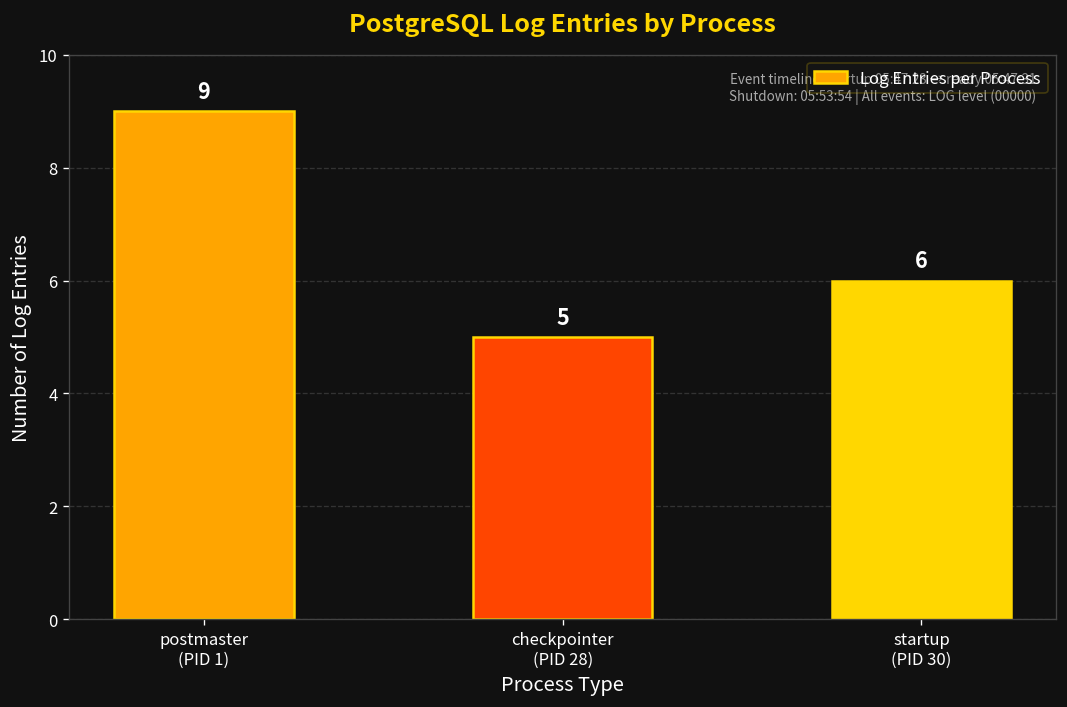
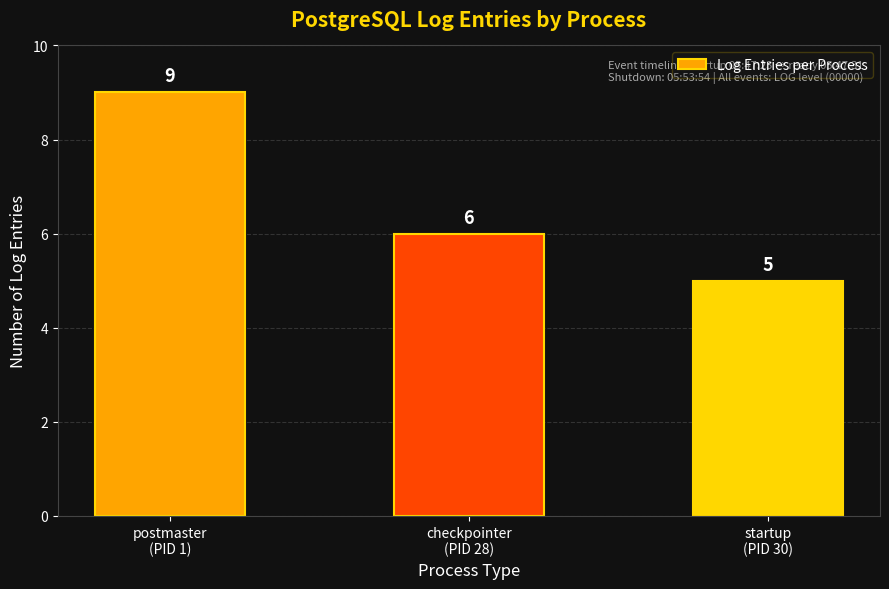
  {
    "postmaster (PID 1)": 9,
-   "checkpointer (PID 28)": 5,
-   "startup (PID 30)": 6
+   "checkpointer (PID 28)": 6,
+   "startup (PID 30)": 5
  }
